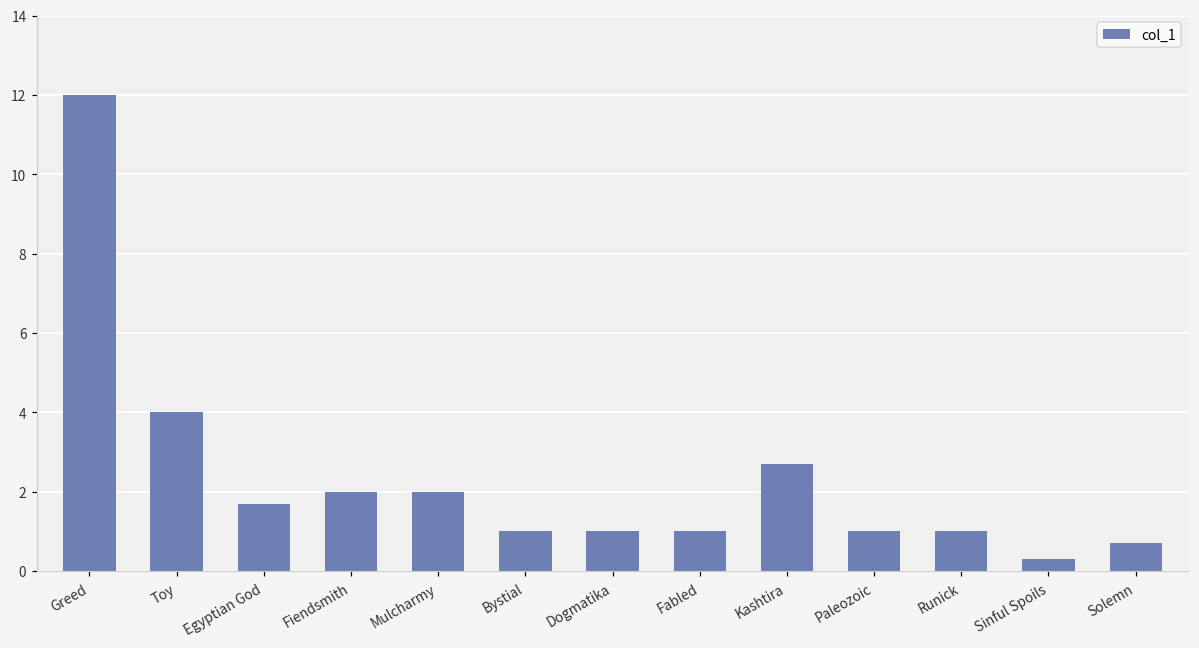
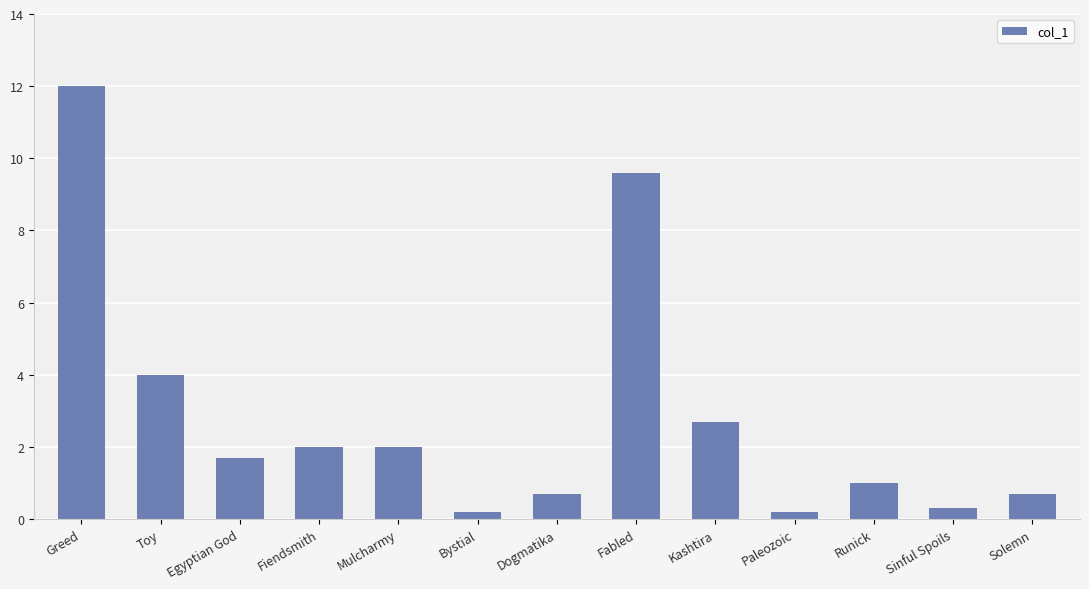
  {
    "Greed": 12.0,
    "Toy": 4.0,
    "Egyptian God": 1.7,
    "Fiendsmith": 2.0,
    "Mulcharmy": 2.0,
-   "Bystial": 1.0,
-   "Dogmatika": 1.0,
-   "Fabled": 1.0,
+   "Bystial": 0.2,
+   "Dogmatika": 0.7,
+   "Fabled": 9.6,
    "Kashtira": 2.7,
-   "Paleozoic": 1.0,
+   "Paleozoic": 0.2,
    "Runick": 1.0,
    "Sinful Spoils": 0.3,
    "Solemn": 0.7
  }
